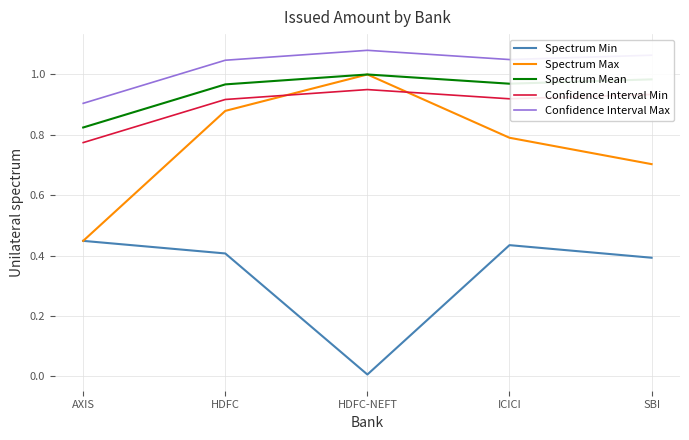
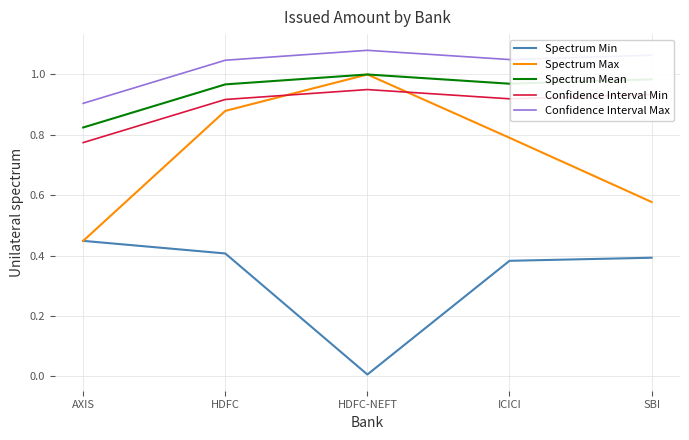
  {
    "Spectrum Min": {
      "HDFC": 0.41,
      "HDFC-NEFT": 0.01,
-     "ICICI": 0.43,
+     "ICICI": 0.38,
      "SBI": 0.39
    },
    "Spectrum Max": {
      "HDFC": 0.88,
      "ICICI": 0.79,
-     "SBI": 0.70
+     "SBI": 0.58
    },
    "Spectrum Mean": {
      "AXIS": 0.82,
      "HDFC": 0.97,
      "ICICI": 0.97
    },
    "Confidence Interval Min": {
      "AXIS": 0.77,
      "HDFC": 0.92,
      "HDFC-NEFT": 0.95,
      "ICICI": 0.92
    },
    "Confidence Interval Max": {
      "AXIS": 0.90,
      "HDFC": 1.05,
      "HDFC-NEFT": 1.08,
      "ICICI": 1.05
    }
  }
